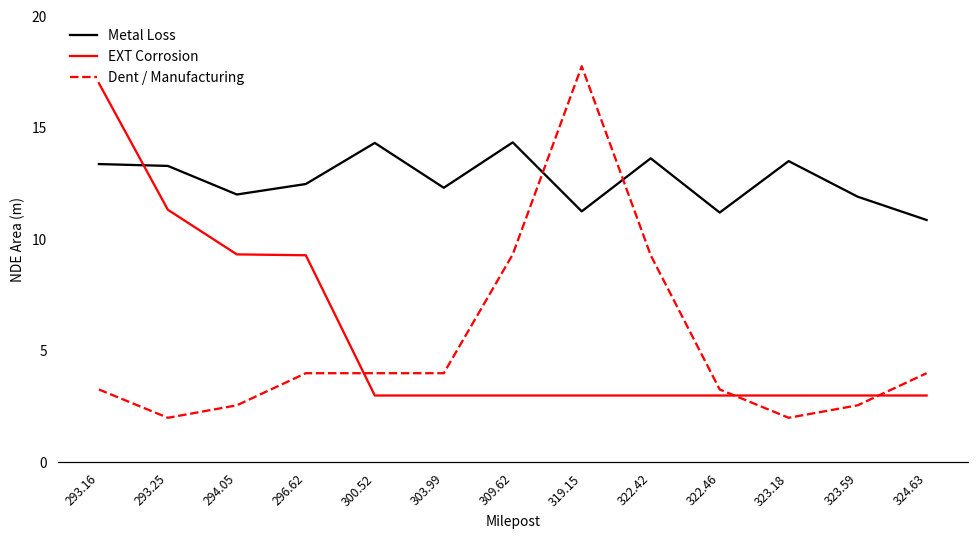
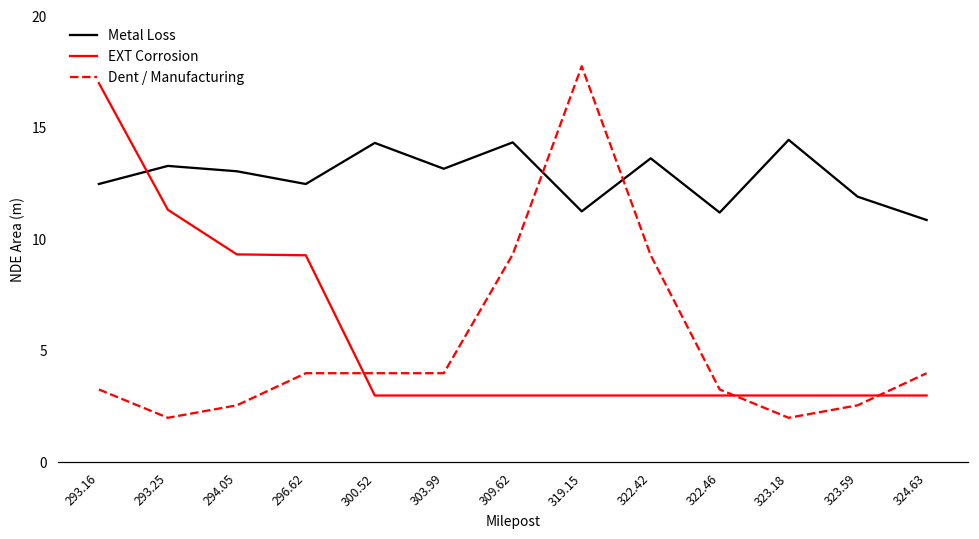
  {
    "Metal Loss": {
-     "293.16": 13.4,
+     "293.16": 12.5,
      "293.25": 13.3,
-     "294.05": 12.0,
+     "294.05": 13.1,
      "296.62": 12.5,
      "300.52": 14.3,
-     "303.99": 12.3,
+     "303.99": 13.2,
      "309.62": 14.4,
      "319.15": 11.3,
      "322.42": 13.6,
      "322.46": 11.2,
-     "323.18": 13.5,
+     "323.18": 14.5,
      "323.59": 11.9,
      "324.63": 10.9
    }
  }
